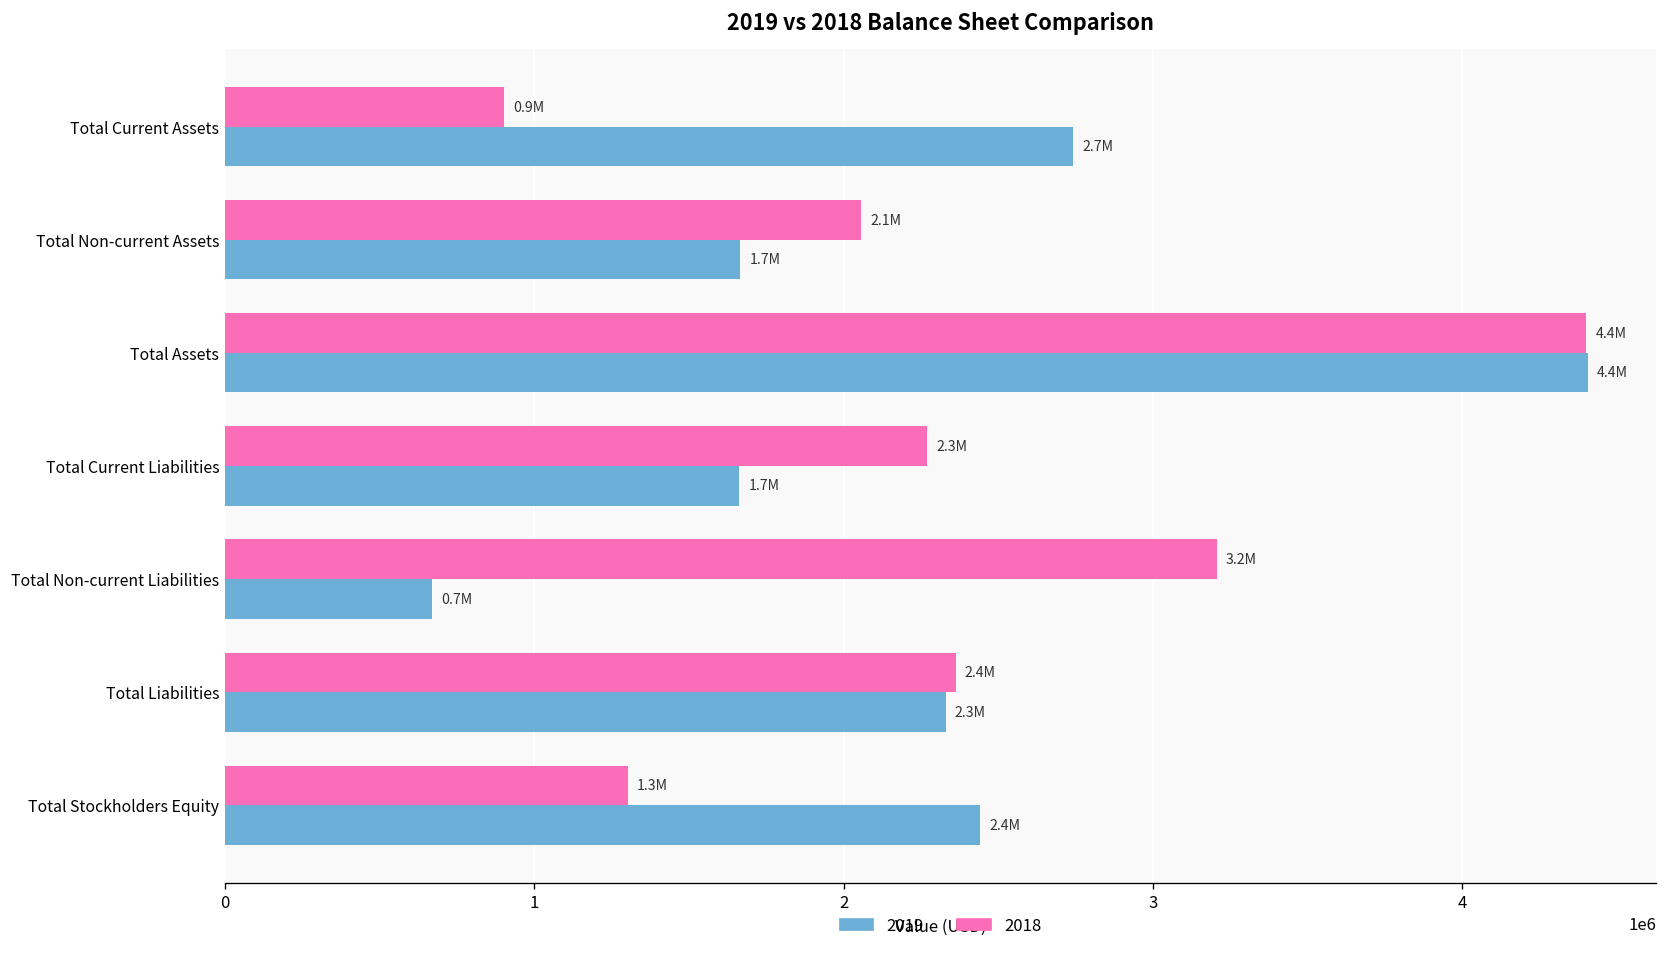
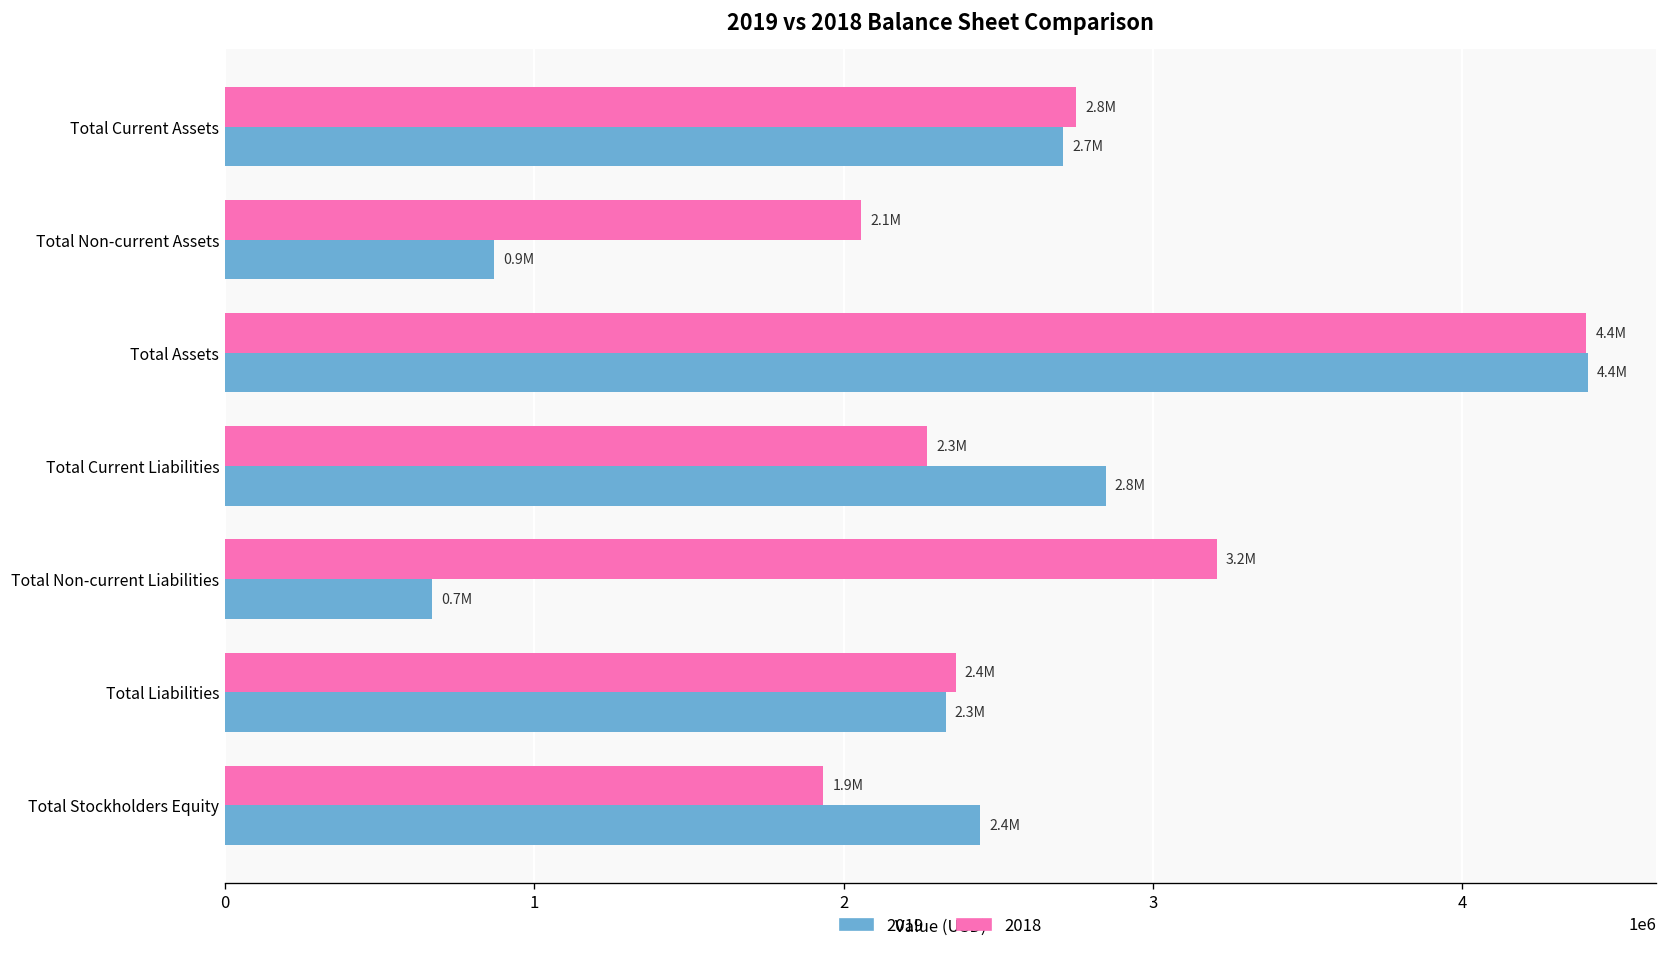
  {
    "2019": {
-     "Total Current Assets": "2740000",
-     "Total Non-current Assets": "1.7M",
+     "Total Current Assets": "2710000",
+     "Total Non-current Assets": "0.9M",
      "Total Assets": "4.4M",
-     "Total Current Liabilities": "1.7M",
+     "Total Current Liabilities": "2.8M",
      "Total Non-current Liabilities": "0.7M",
      "Total Liabilities": "2.3M",
      "Total Stockholders Equity": "2.4M"
    },
    "2018": {
-     "Total Current Assets": "0.9M",
+     "Total Current Assets": "2.8M",
      "Total Non-current Assets": "2.1M",
      "Total Assets": "4.4M",
      "Total Current Liabilities": "2.3M",
      "Total Non-current Liabilities": "3.2M",
      "Total Liabilities": "2.4M",
-     "Total Stockholders Equity": "1.3M"
+     "Total Stockholders Equity": "1.9M"
    }
  }
